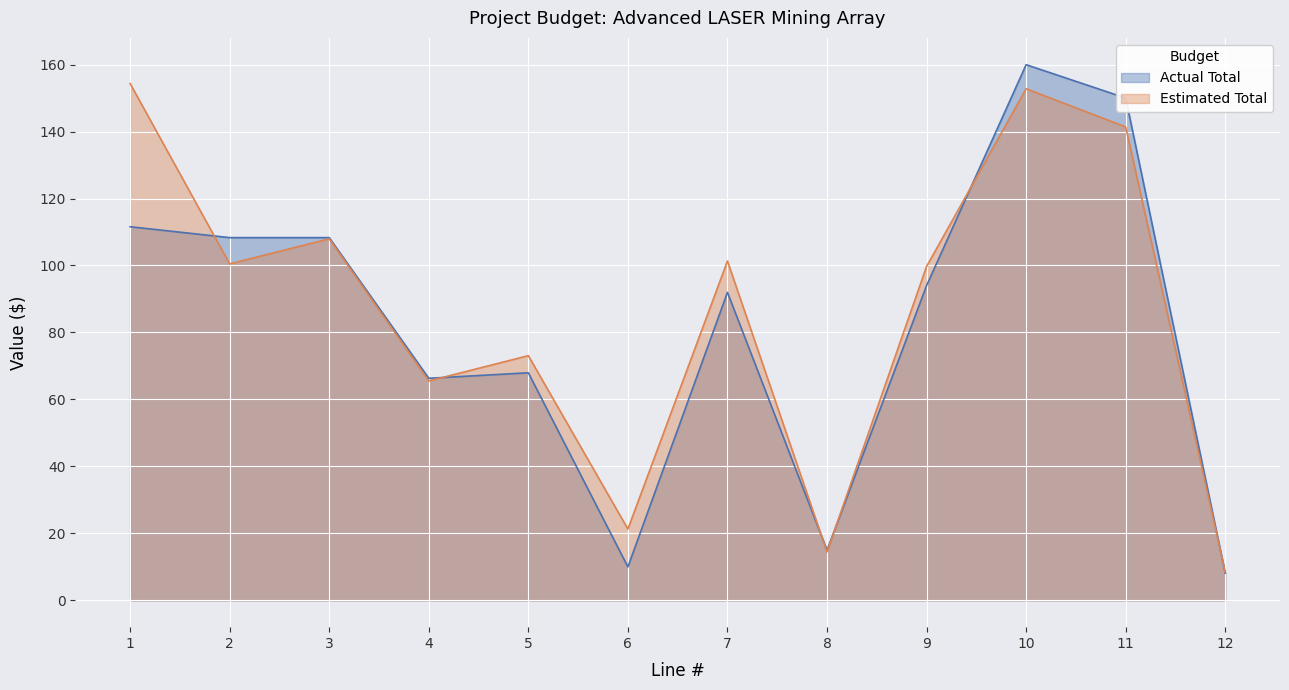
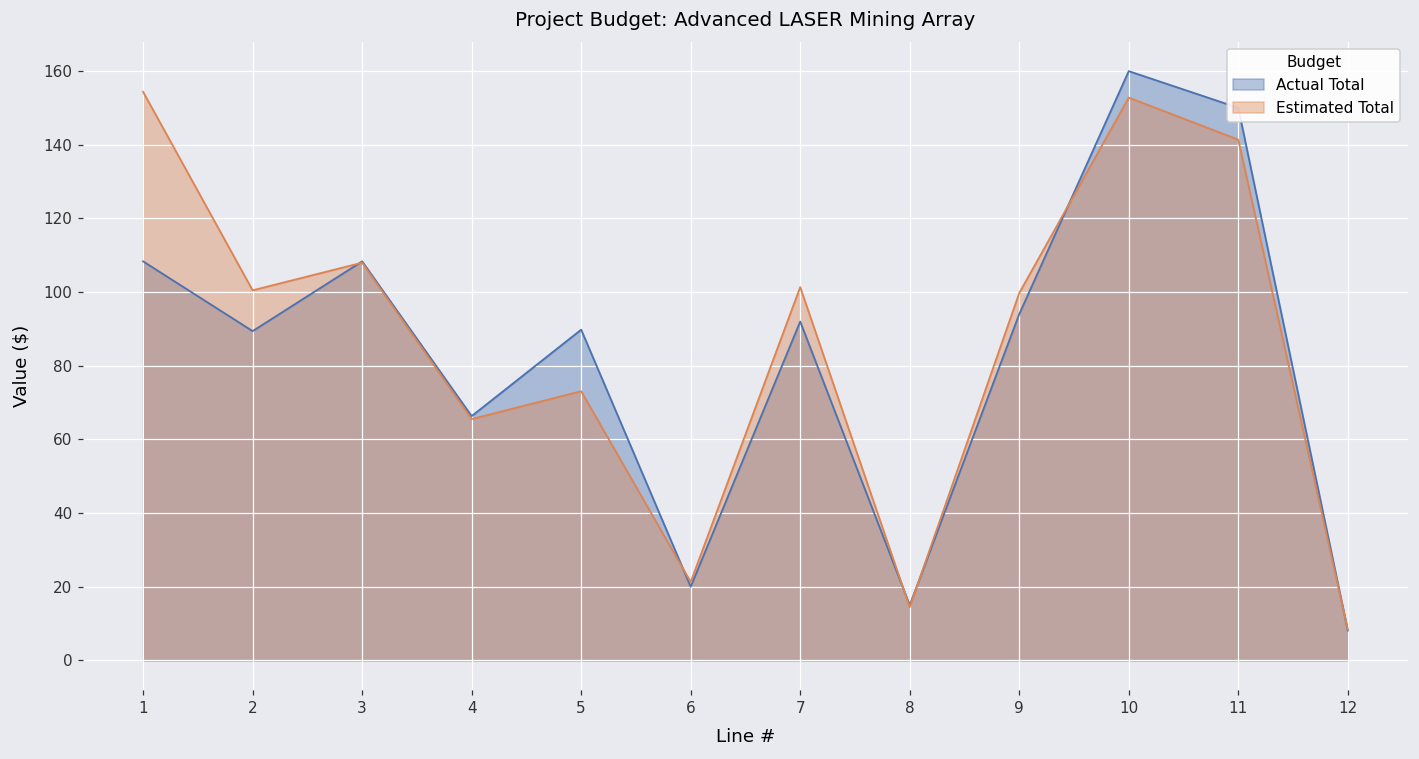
  {
    "Actual Total": {
-     "1": 112,
-     "2": 108,
+     "1": 108,
+     "2": 89,
      "4": 66,
-     "5": 68,
-     "6": 10,
+     "5": 90,
+     "6": 20,
      "7": 92,
      "9": 94,
      "10": 160
    },
    "Estimated Total": {
      "1": 154,
      "2": 100,
      "4": 66,
      "5": 73,
      "6": 21,
      "7": 101,
      "9": 100,
      "10": 153,
      "11": 141
    }
  }
